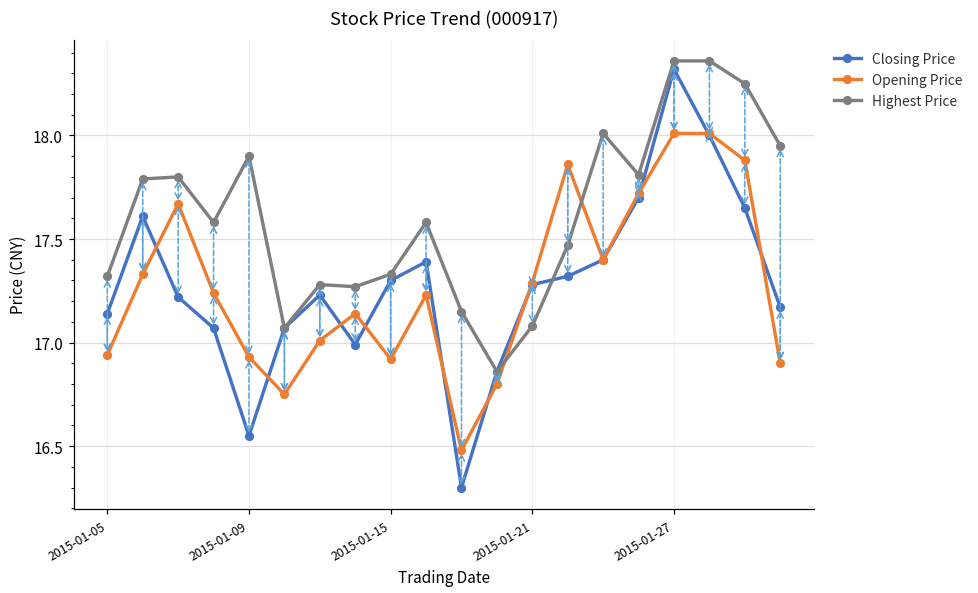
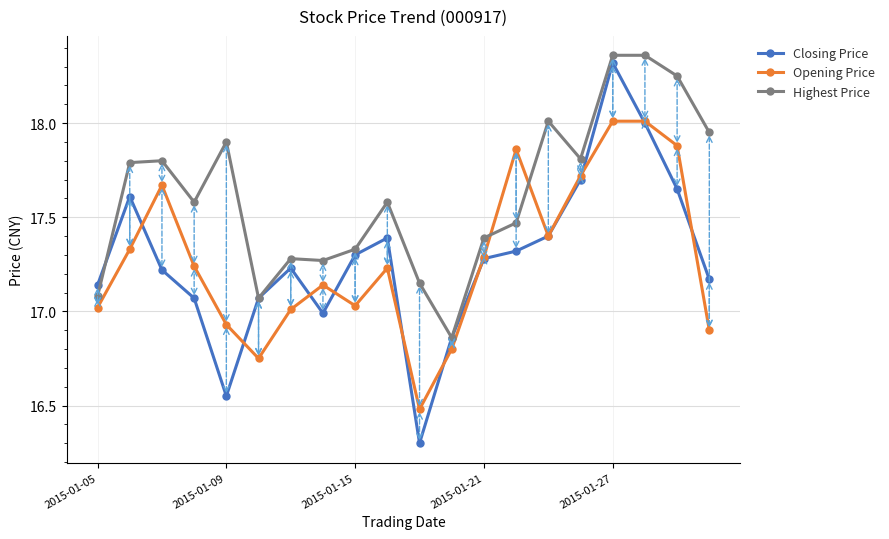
  {
    "Closing Price": {
      "2015-01-05": 17.14,
      "2015-01-09": 16.55,
      "2015-01-15": 17.30,
      "2015-01-27": 18.32
    },
    "Opening Price": {
-     "2015-01-05": 16.94,
+     "2015-01-05": 17.02,
      "2015-01-09": 16.93,
-     "2015-01-15": 16.92,
+     "2015-01-15": 17.03,
      "2015-01-27": 18.01
    },
    "Highest Price": {
-     "2015-01-05": 17.32,
+     "2015-01-05": 17.08,
      "2015-01-09": 17.90,
      "2015-01-15": 17.33,
-     "2015-01-21": 17.08,
+     "2015-01-21": 17.39,
      "2015-01-27": 18.36
    }
  }
